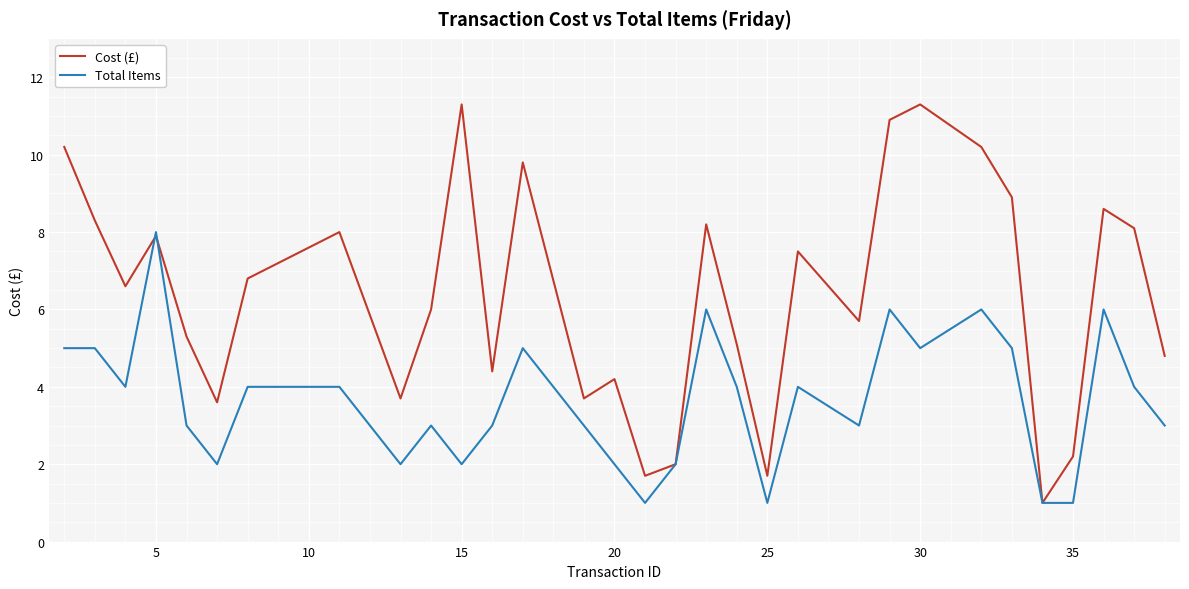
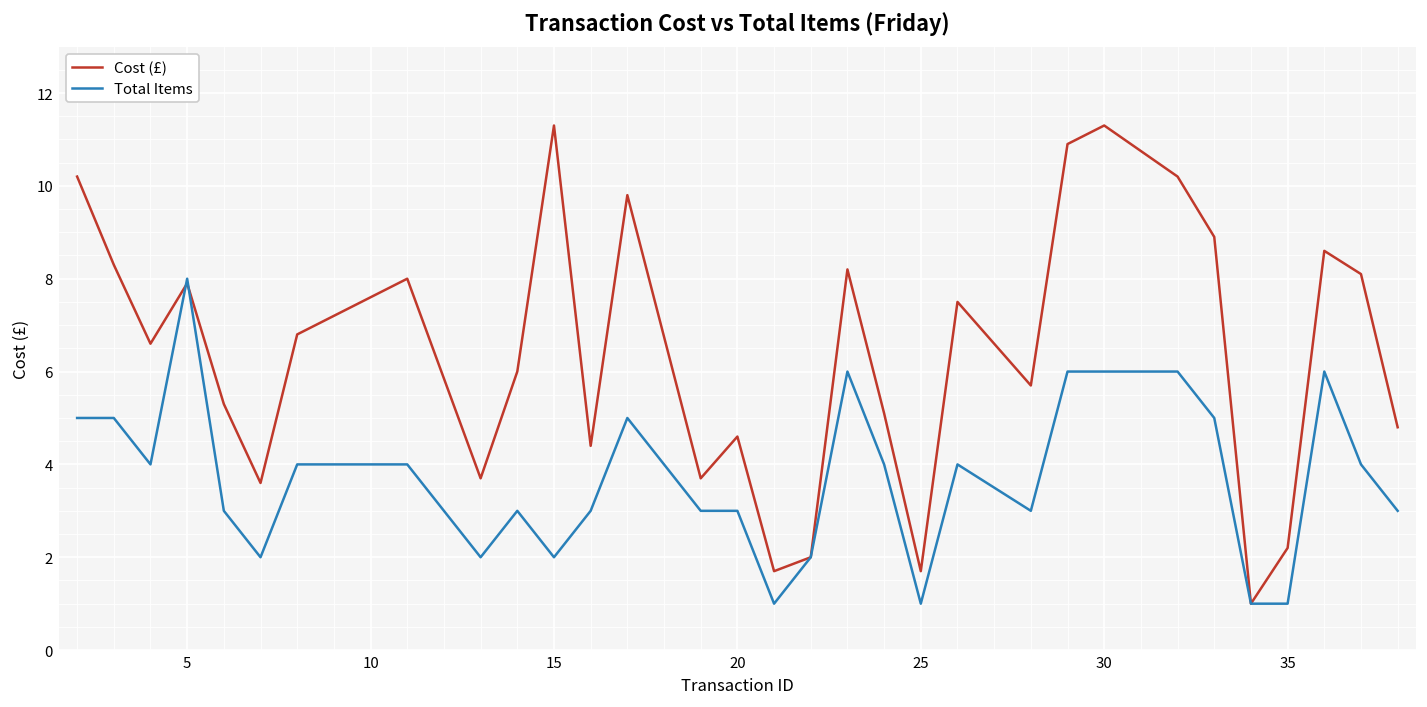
  {
    "Cost (£)": {
      "5": 7.9,
      "15": 11.3,
-     "20": 4.2,
+     "20": 4.6,
      "25": 1.7,
      "30": 11.3,
      "35": 2.2
    },
    "Total Items": {
      "5": 8,
      "15": 2,
-     "20": 2,
+     "20": 3,
      "25": 1,
-     "30": 5,
+     "30": 6,
      "35": 1
    }
  }
